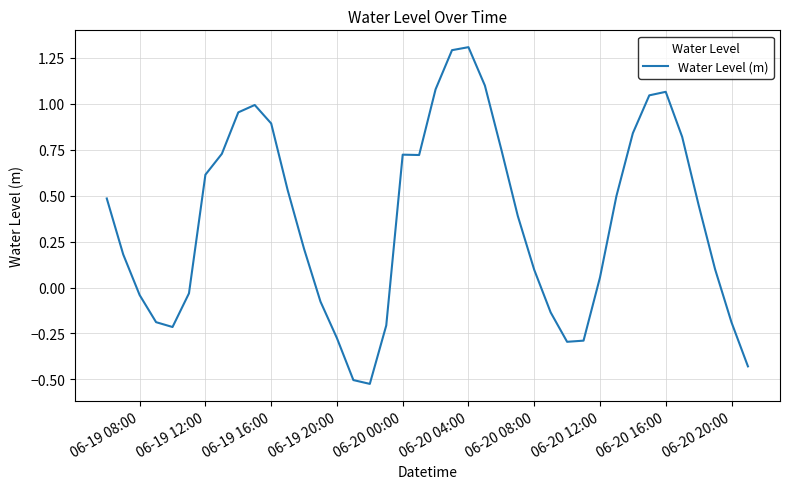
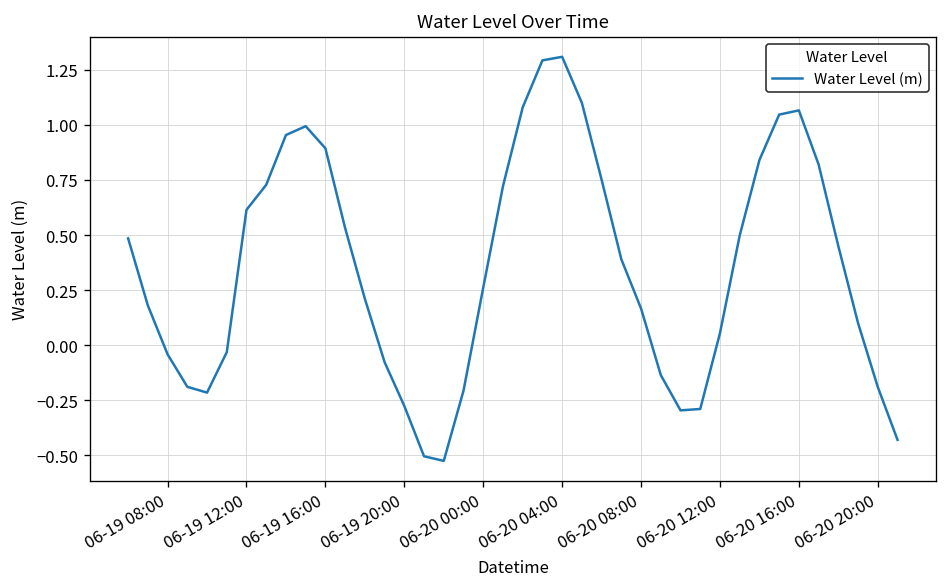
  {
    "06-19 08:00": -0.04,
    "06-19 12:00": 0.61,
    "06-19 16:00": 0.89,
    "06-19 20:00": -0.28,
-   "06-20 00:00": 0.72,
+   "06-20 00:00": 0.26,
    "06-20 04:00": 1.31,
-   "06-20 08:00": 0.10,
+   "06-20 08:00": 0.17,
    "06-20 12:00": 0.06,
    "06-20 16:00": 1.07,
    "06-20 20:00": -0.19
  }
